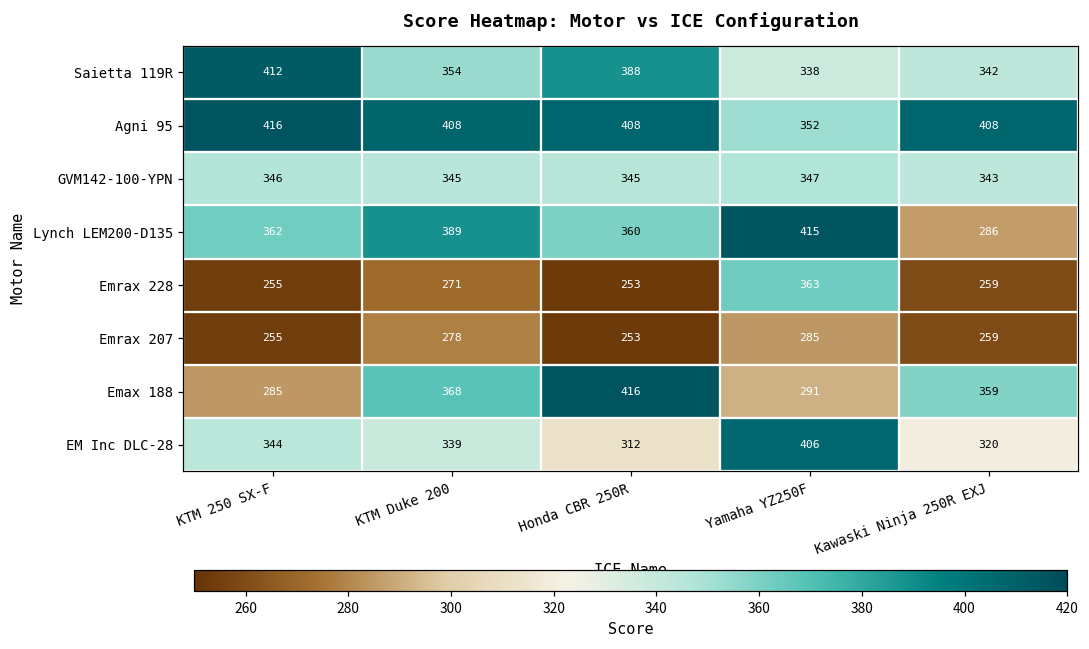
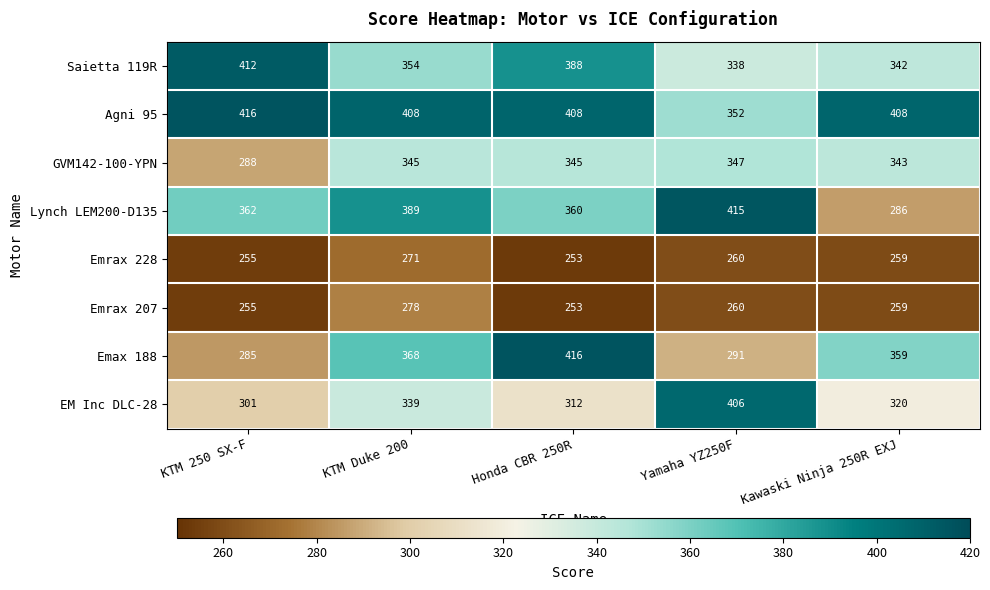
  {
    "Saietta 119R": {
      "KTM 250 SX-F": 412,
      "KTM Duke 200": 354,
      "Honda CBR 250R": 388,
      "Yamaha YZ250F": 338,
      "Kawaski Ninja 250R EXJ": 342
    },
    "Agni 95": {
      "KTM 250 SX-F": 416,
      "KTM Duke 200": 408,
      "Honda CBR 250R": 408,
      "Yamaha YZ250F": 352,
      "Kawaski Ninja 250R EXJ": 408
    },
    "GVM142-100-YPN": {
-     "KTM 250 SX-F": 346,
+     "KTM 250 SX-F": 288,
      "KTM Duke 200": 345,
      "Honda CBR 250R": 345,
      "Yamaha YZ250F": 347,
      "Kawaski Ninja 250R EXJ": 343
    },
    "Lynch LEM200-D135": {
      "KTM 250 SX-F": 362,
      "KTM Duke 200": 389,
      "Honda CBR 250R": 360,
      "Yamaha YZ250F": 415,
      "Kawaski Ninja 250R EXJ": 286
    },
    "Emrax 228": {
      "KTM 250 SX-F": 255,
      "KTM Duke 200": 271,
      "Honda CBR 250R": 253,
-     "Yamaha YZ250F": 363,
+     "Yamaha YZ250F": 260,
      "Kawaski Ninja 250R EXJ": 259
    },
    "Emrax 207": {
      "KTM 250 SX-F": 255,
      "KTM Duke 200": 278,
      "Honda CBR 250R": 253,
-     "Yamaha YZ250F": 285,
+     "Yamaha YZ250F": 260,
      "Kawaski Ninja 250R EXJ": 259
    },
    "Emax 188": {
      "KTM 250 SX-F": 285,
      "KTM Duke 200": 368,
      "Honda CBR 250R": 416,
      "Yamaha YZ250F": 291,
      "Kawaski Ninja 250R EXJ": 359
    },
    "EM Inc DLC-28": {
-     "KTM 250 SX-F": 344,
+     "KTM 250 SX-F": 301,
      "KTM Duke 200": 339,
      "Honda CBR 250R": 312,
      "Yamaha YZ250F": 406,
      "Kawaski Ninja 250R EXJ": 320
    }
  }
